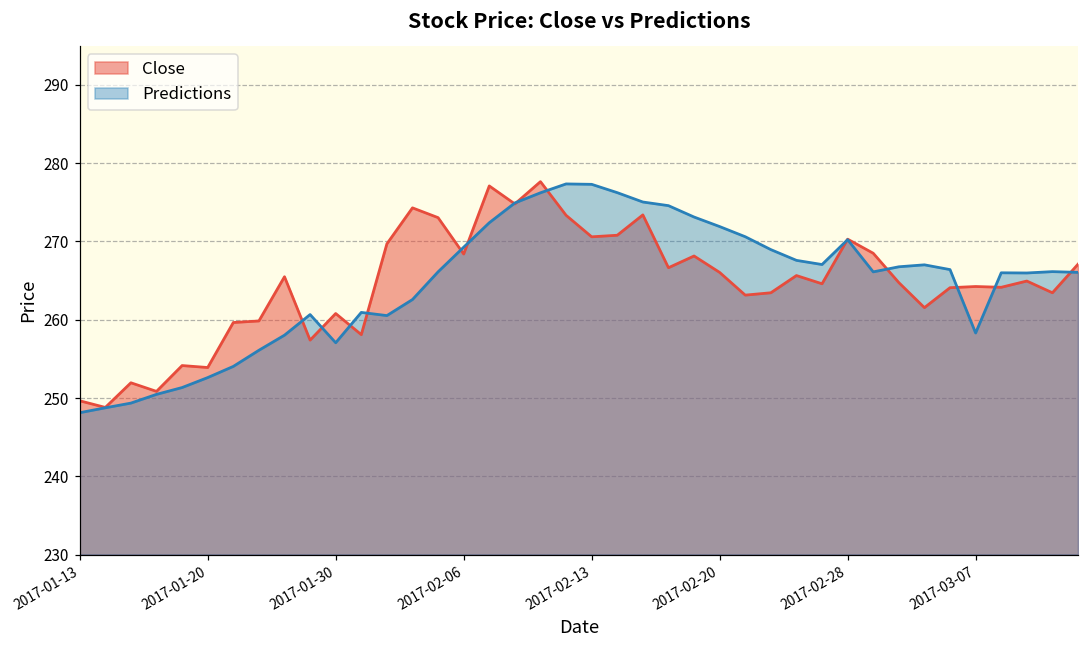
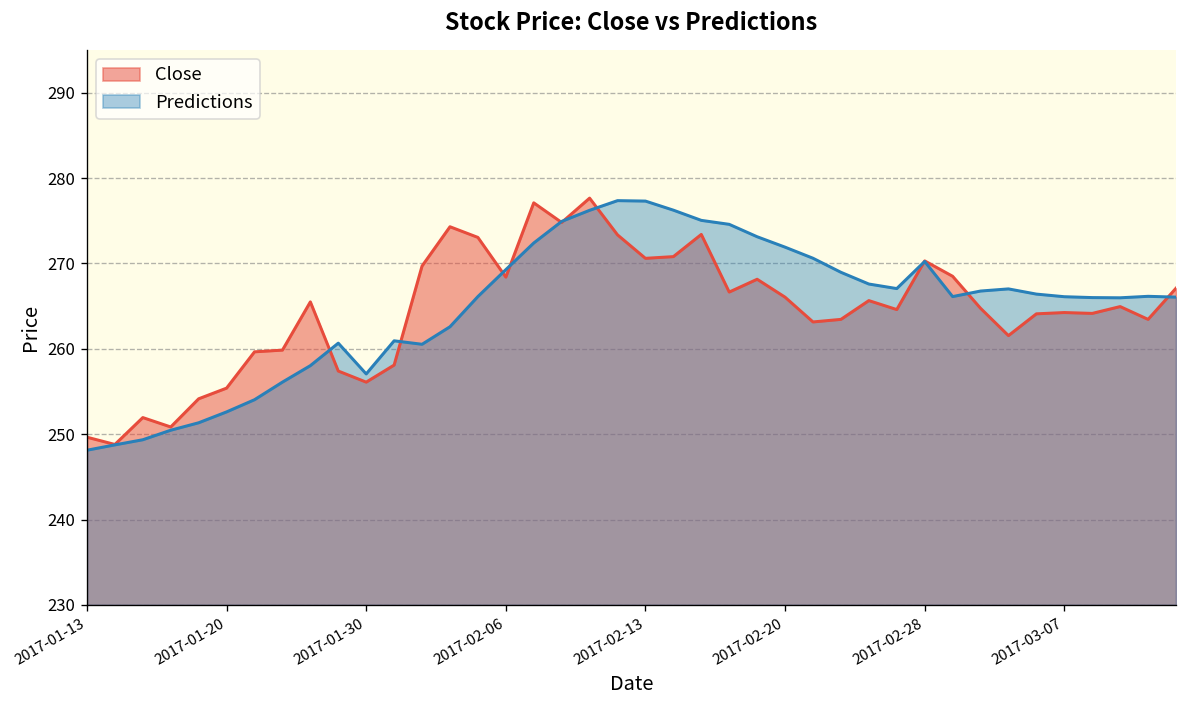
  {
    "Close": {
      "2017-01-13": 250,
-     "2017-01-20": 254,
-     "2017-01-30": 261,
+     "2017-01-20": 255,
+     "2017-01-30": 256,
      "2017-02-06": 268,
      "2017-02-13": 271,
      "2017-02-20": 266,
      "2017-03-07": 264
    },
    "Predictions": {
      "2017-01-13": 248,
      "2017-01-20": 253,
      "2017-01-30": 257,
      "2017-02-06": 269,
      "2017-02-13": 277,
      "2017-02-20": 272,
-     "2017-03-07": 258
+     "2017-03-07": 266
    }
  }
